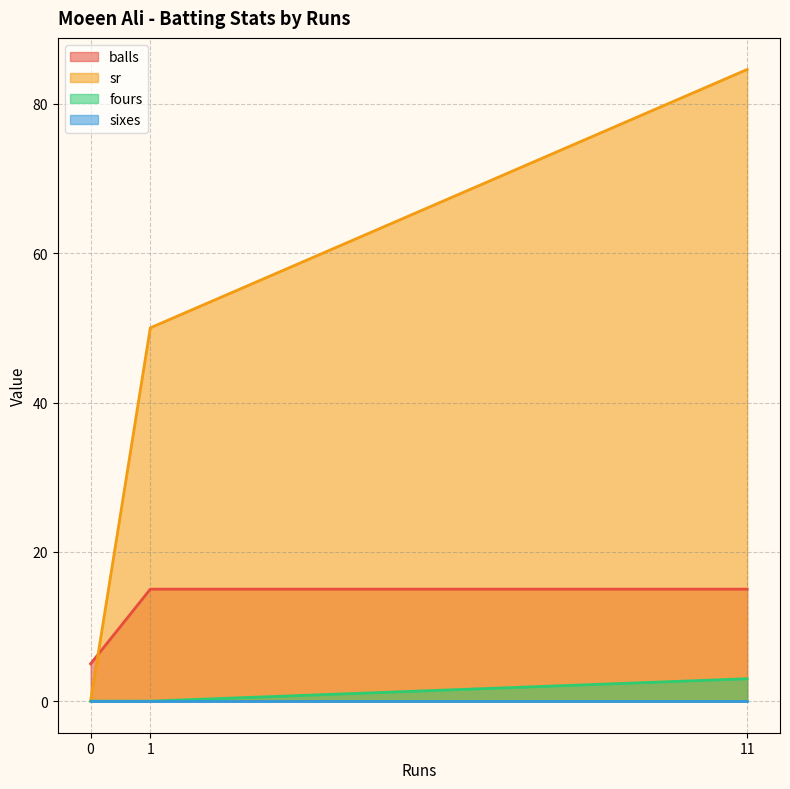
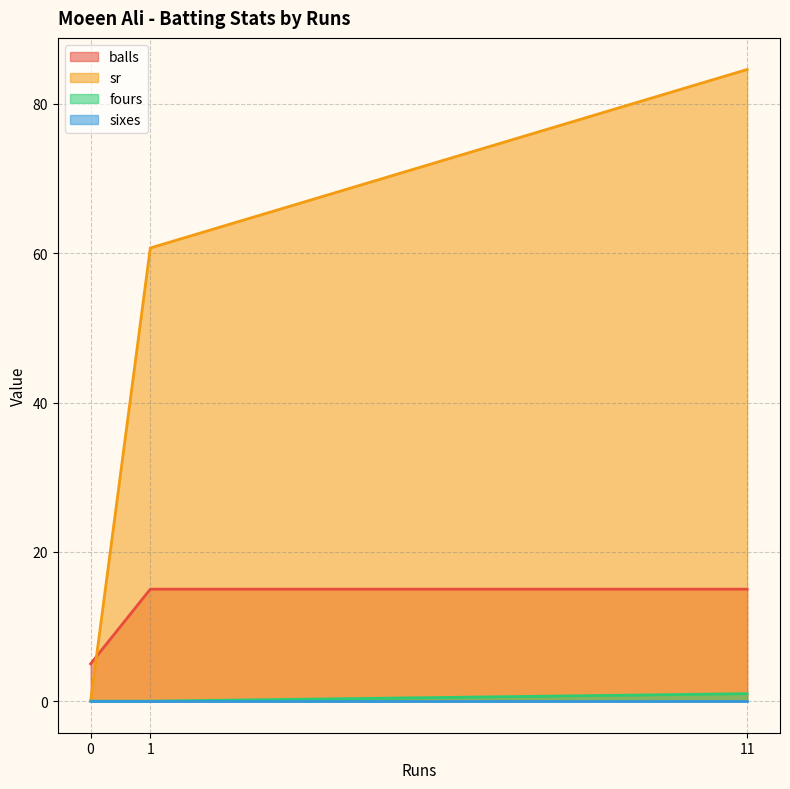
  {
    "balls": {
      "0": 5,
      "1": 15,
      "11": 15
    },
    "sr": {
-     "1": 50,
+     "1": 61,
      "11": 85
    },
    "fours": {
-     "11": 3
+     "11": 1
    },
    "sixes": {
      "11": 0
    }
  }
